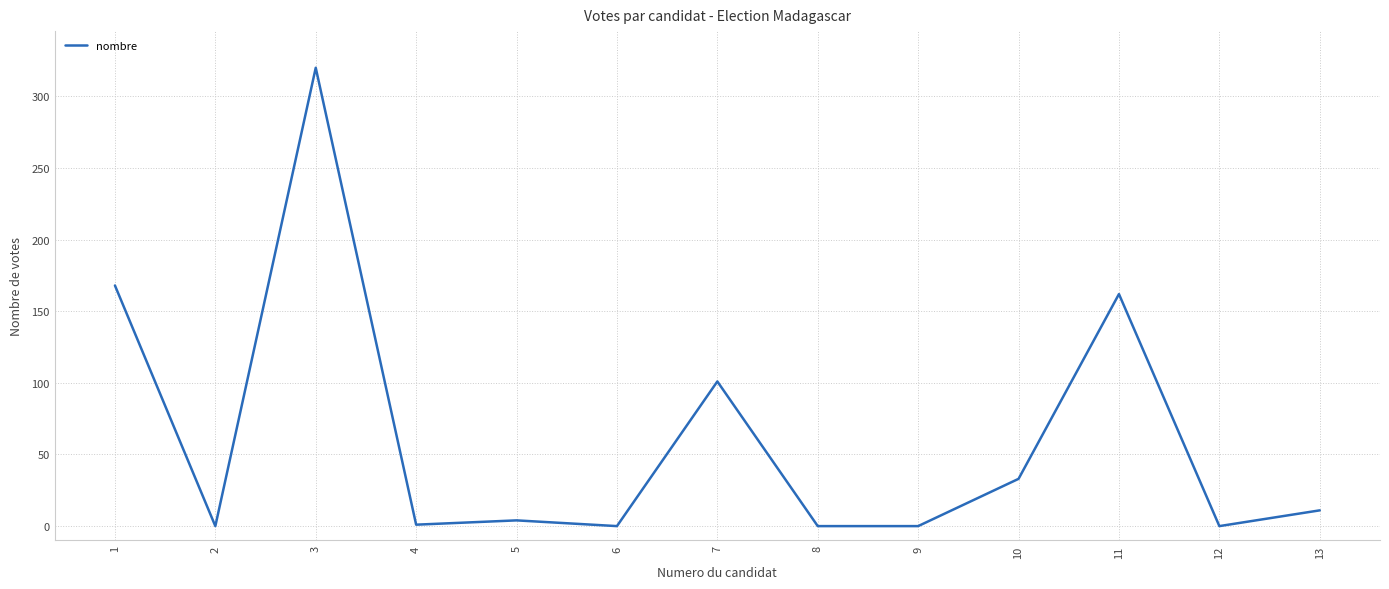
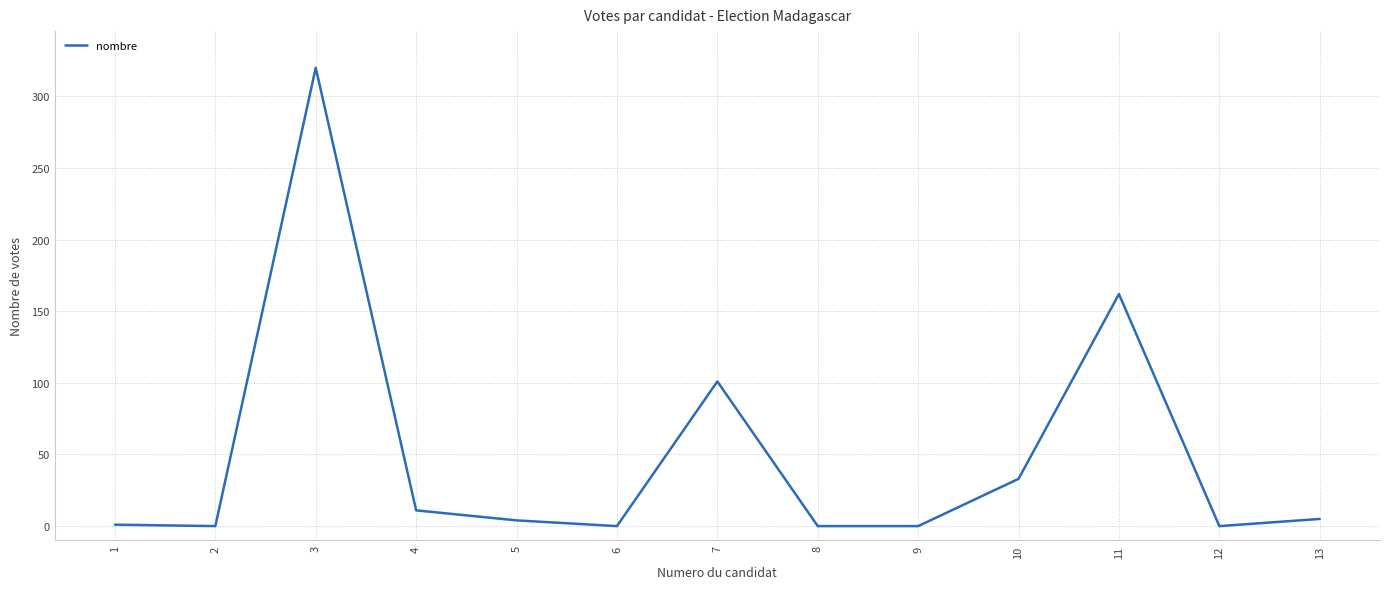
  {
-   "1": 168,
+   "1": 1,
    "2": 0,
    "3": 320,
-   "4": 1,
+   "4": 11,
    "5": 4,
    "6": 0,
    "7": 101,
    "8": 0,
    "9": 0,
    "10": 33,
    "11": 162,
    "12": 0,
-   "13": 11
+   "13": 5
  }
